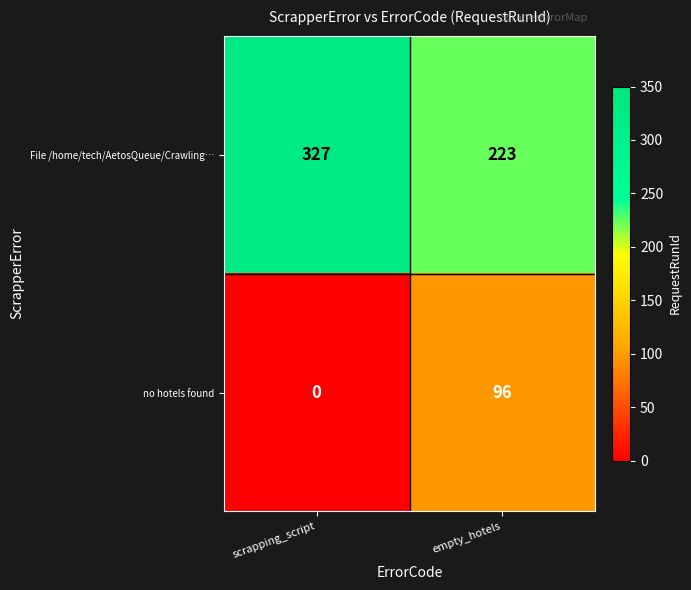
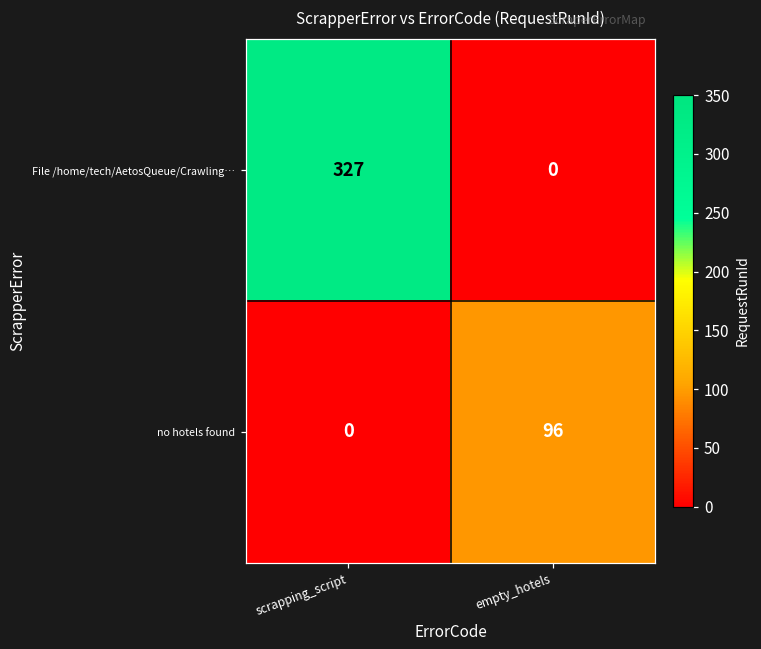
  {
    "File /home/tech/AetosQueue/Crawling…": {
      "scrapping_script": 327,
-     "empty_hotels": 223
+     "empty_hotels": 0
    },
    "no hotels found": {
      "scrapping_script": 0,
      "empty_hotels": 96
    }
  }
